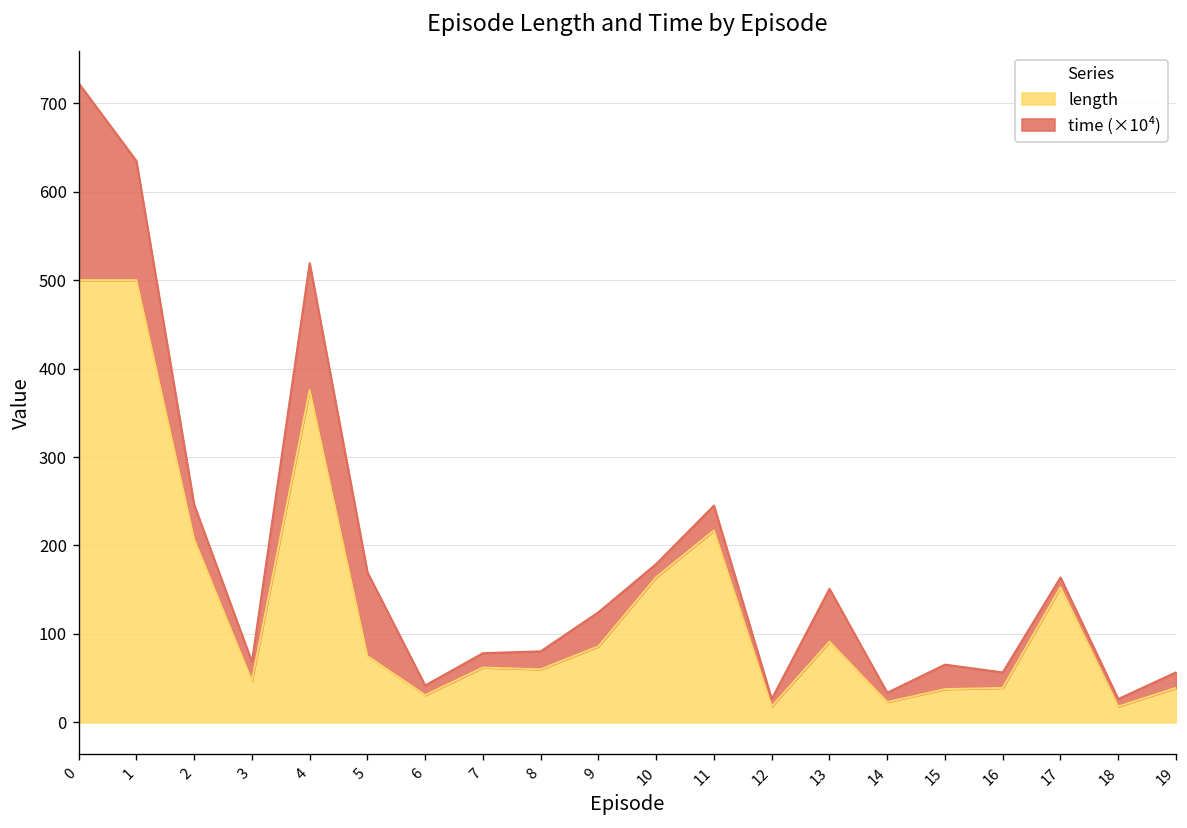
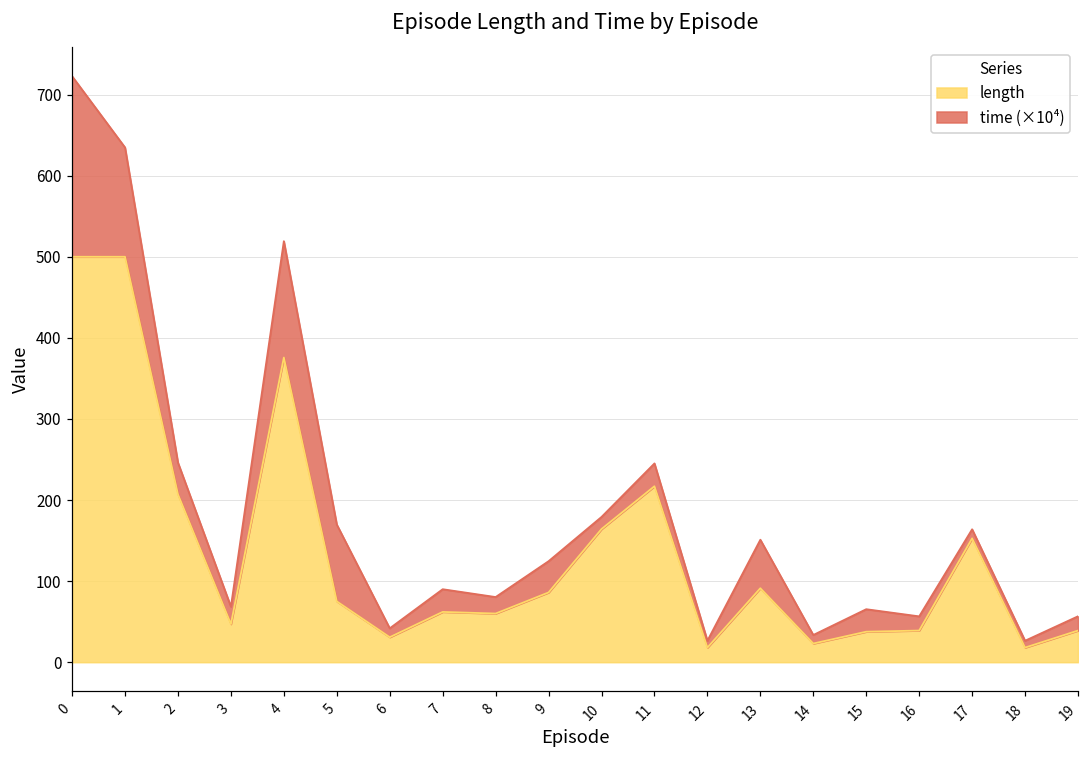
  {
    "length": {
      "0": 500,
      "1": 500,
      "2": 210,
      "3": 50,
      "4": 380,
      "5": 80,
      "6": 30,
      "7": 60,
      "8": 60,
      "9": 90,
      "10": 160,
      "11": 220,
      "12": 20,
      "13": 90,
      "14": 20,
      "15": 40,
      "16": 40,
      "17": 150,
      "18": 20,
      "19": 40
    },
    "time (×10⁴)": {
      "0": 220,
      "1": 130,
      "2": 40,
      "3": 20,
      "4": 140,
      "5": 90,
      "6": 10,
-     "7": 20,
+     "7": 30,
      "8": 20,
      "9": 40,
      "10": 10,
      "11": 30,
      "12": 10,
      "13": 60,
      "14": 10,
      "15": 30,
      "16": 20,
      "17": 10,
      "18": 10,
      "19": 20
    }
  }
